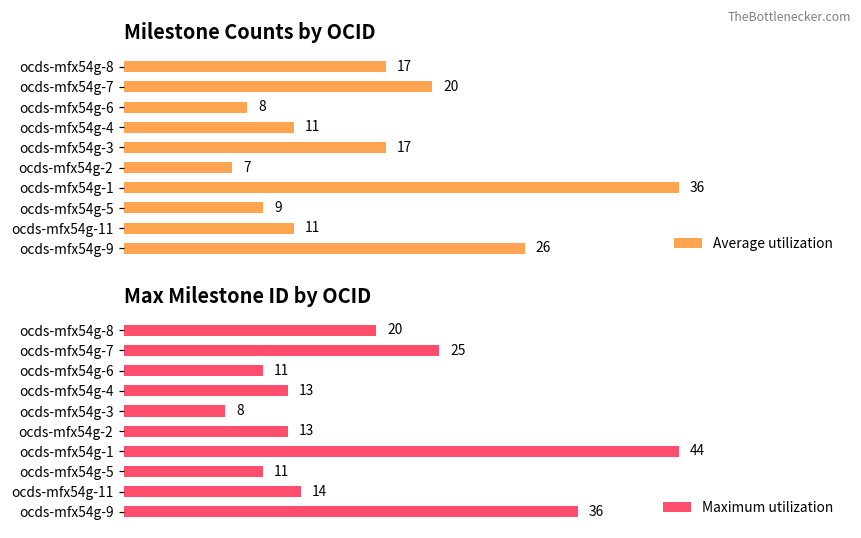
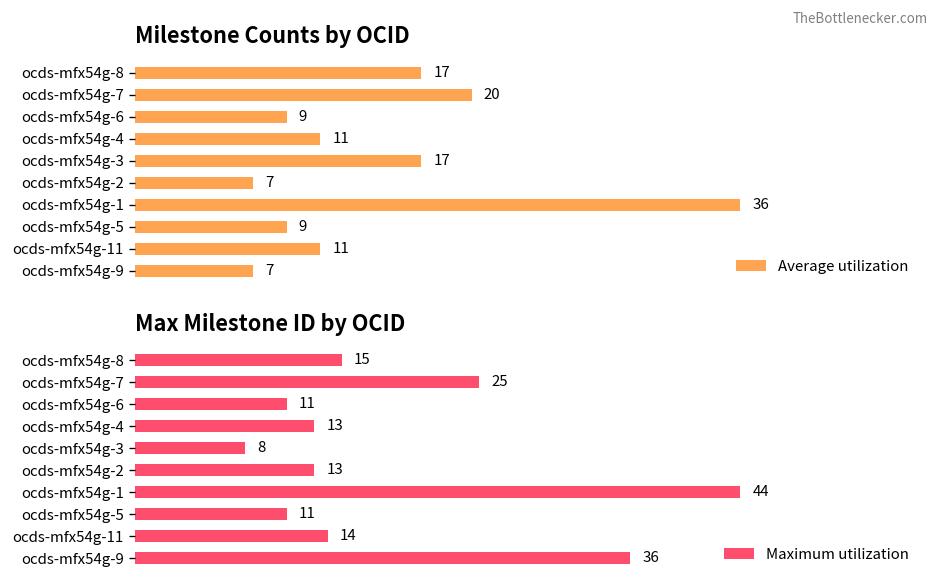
  {
    "Milestone Counts by OCID": {
      "ocds-mfx54g-8": 17,
      "ocds-mfx54g-7": 20,
-     "ocds-mfx54g-6": 8,
+     "ocds-mfx54g-6": 9,
      "ocds-mfx54g-4": 11,
      "ocds-mfx54g-3": 17,
      "ocds-mfx54g-2": 7,
      "ocds-mfx54g-1": 36,
      "ocds-mfx54g-5": 9,
      "ocds-mfx54g-11": 11,
-     "ocds-mfx54g-9": 26
+     "ocds-mfx54g-9": 7
    },
    "Max Milestone ID by OCID": {
-     "ocds-mfx54g-8": 20,
+     "ocds-mfx54g-8": 15,
      "ocds-mfx54g-7": 25,
      "ocds-mfx54g-6": 11,
      "ocds-mfx54g-4": 13,
      "ocds-mfx54g-3": 8,
      "ocds-mfx54g-2": 13,
      "ocds-mfx54g-1": 44,
      "ocds-mfx54g-5": 11,
      "ocds-mfx54g-11": 14,
      "ocds-mfx54g-9": 36
    }
  }
